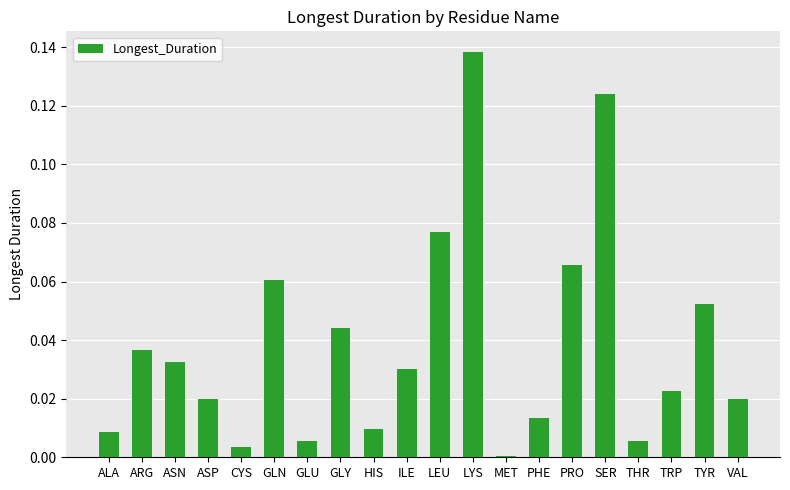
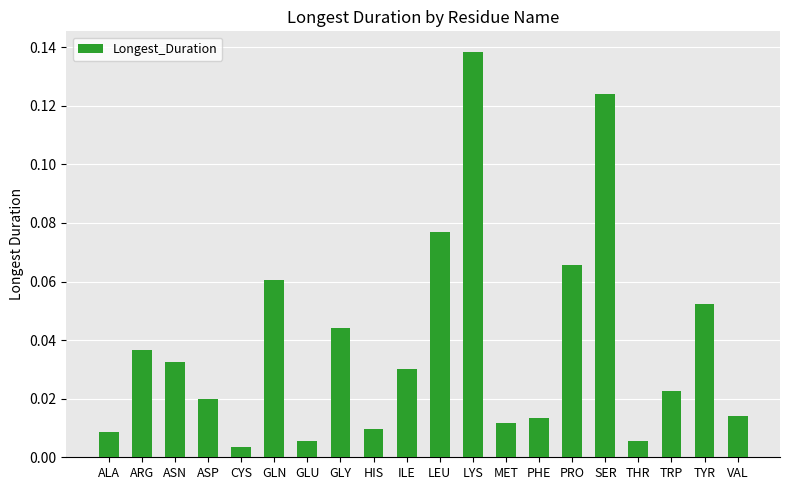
  {
    "ALA": 0.009,
    "ARG": 0.037,
    "ASN": 0.033,
    "ASP": 0.020,
    "CYS": 0.004,
    "GLN": 0.061,
    "GLU": 0.006,
    "GLY": 0.044,
    "HIS": 0.010,
    "ILE": 0.030,
    "LEU": 0.077,
    "LYS": 0.139,
-   "MET": 0.001,
+   "MET": 0.012,
    "PHE": 0.014,
    "PRO": 0.066,
    "SER": 0.124,
    "THR": 0.006,
    "TRP": 0.023,
    "TYR": 0.053,
-   "VAL": 0.020
+   "VAL": 0.014
  }
